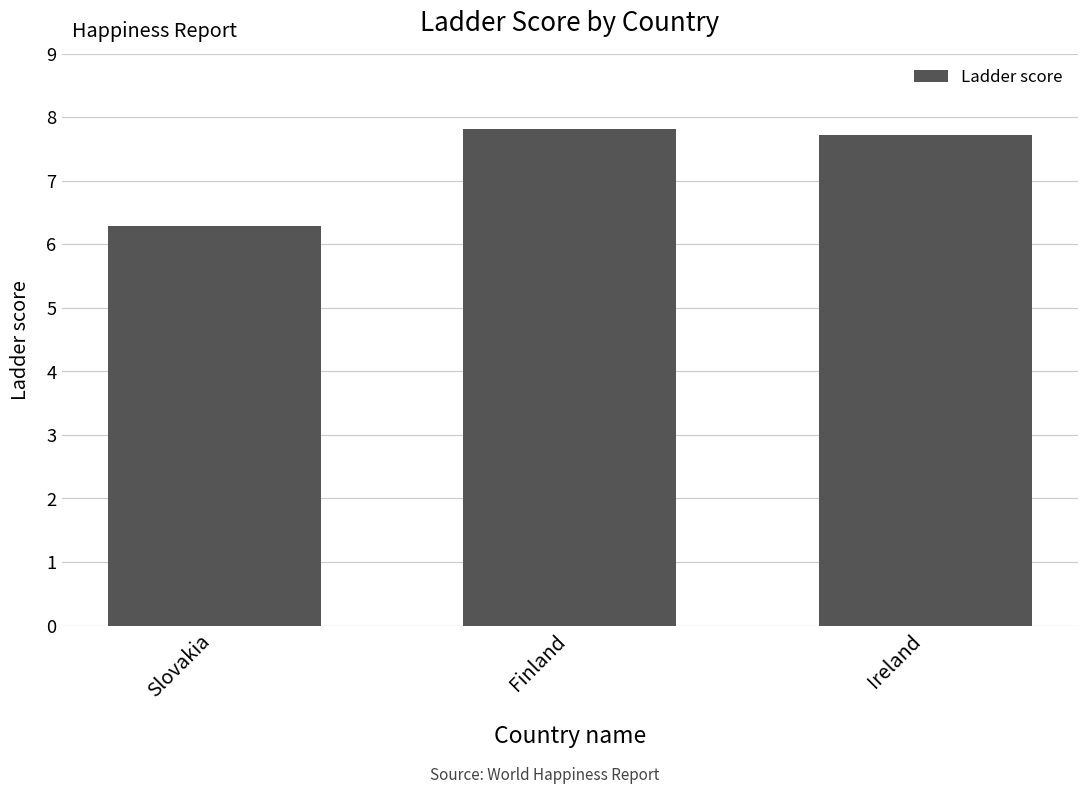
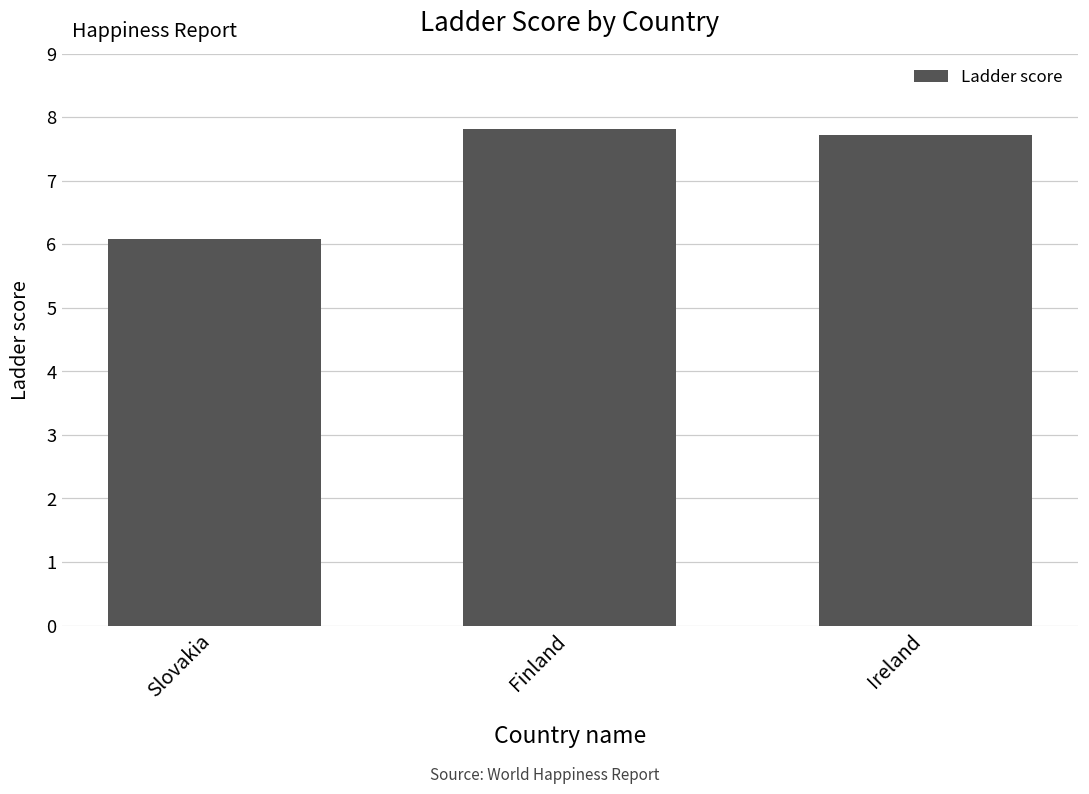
  {
-   "Slovakia": 6.3,
+   "Slovakia": 6.1,
    "Finland": 7.8,
    "Ireland": 7.7
  }
